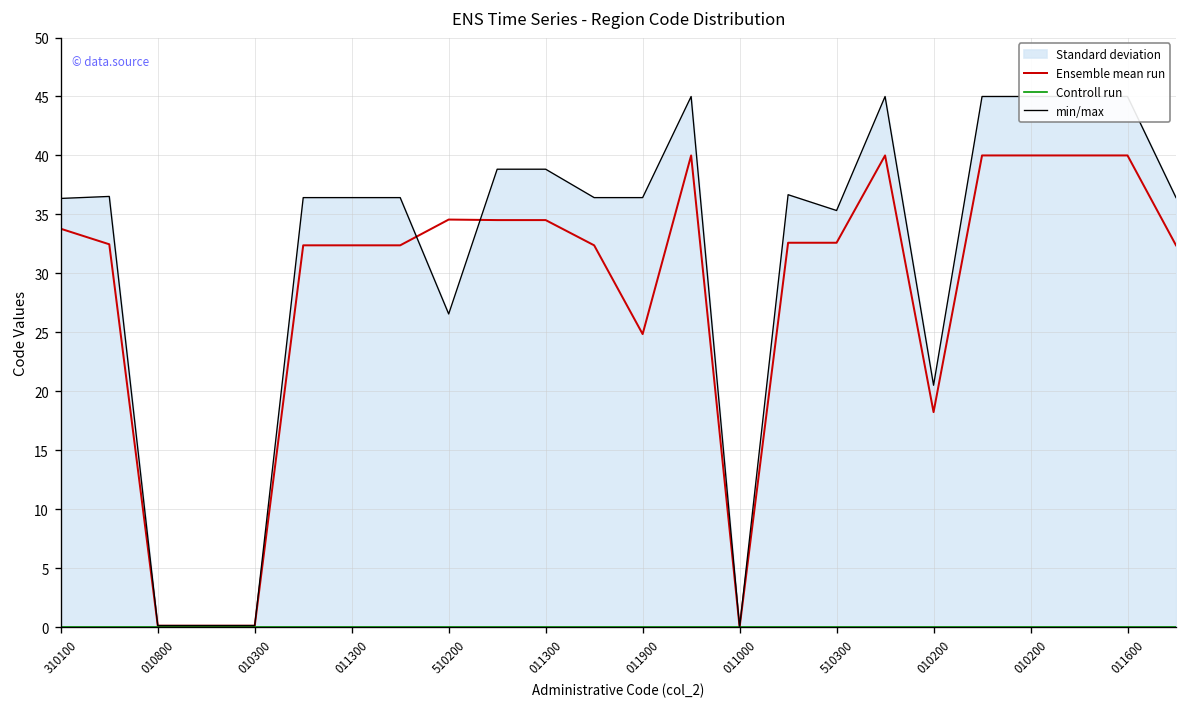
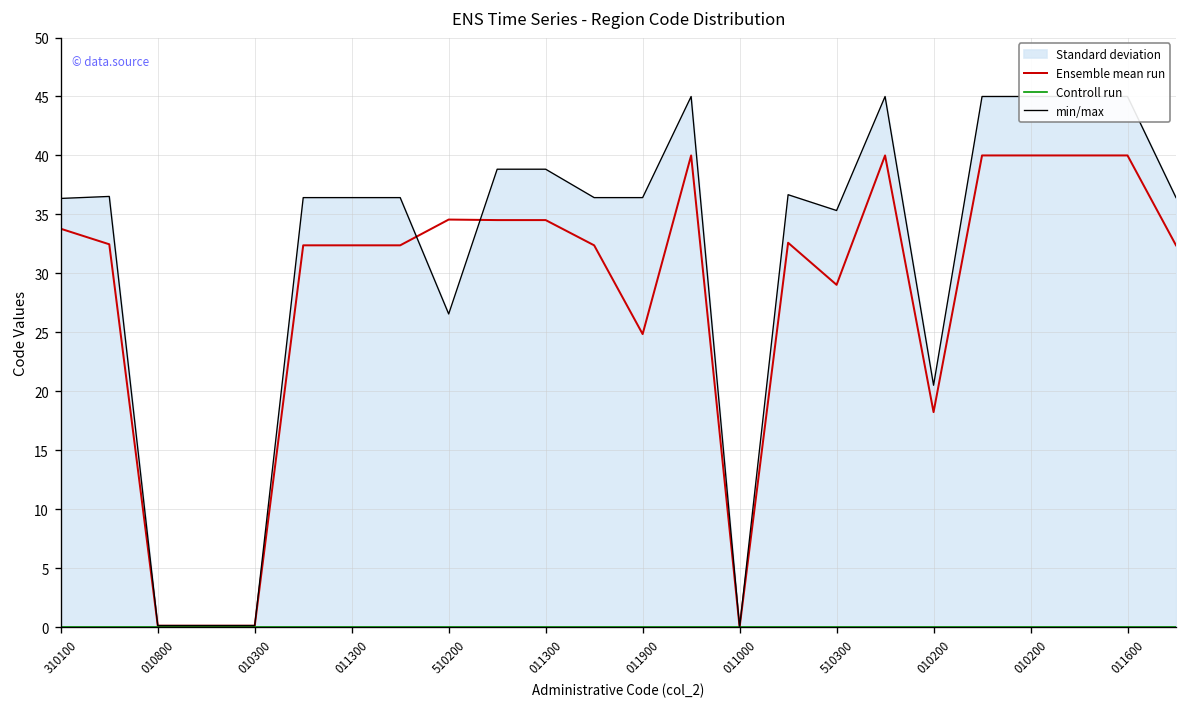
  {
    "Ensemble mean run": {
      "310100": 34,
      "510200": 35,
      "011900": 25,
-     "510300": 33,
+     "510300": 29,
      "011600": 40
    },
    "Controll run": {
      "310100": 0,
      "510200": 0,
      "011900": 0,
      "510300": 0,
      "011600": 0
    },
    "Standard deviation": {
      "310100": 36,
      "510200": 27,
      "011900": 36,
      "510300": 35
    }
  }
